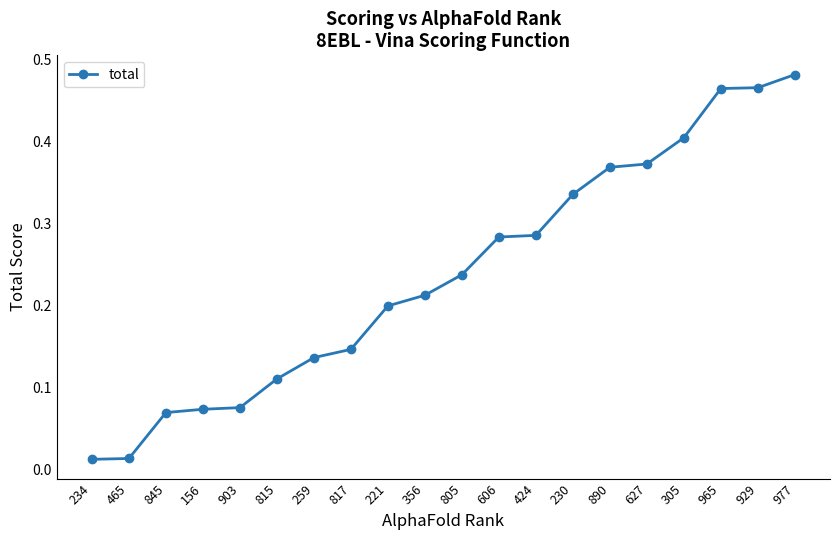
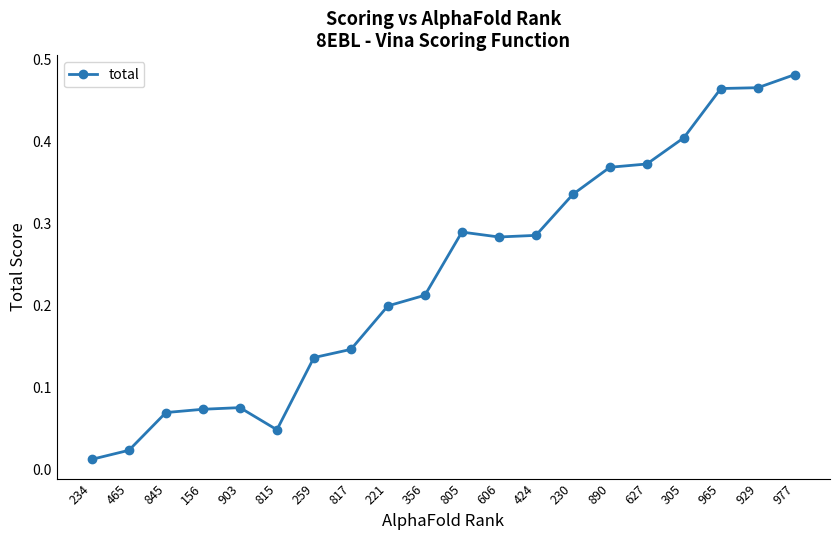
  {
    "234": 0.01,
-   "465": 0.01,
+   "465": 0.02,
    "845": 0.07,
    "156": 0.07,
    "903": 0.08,
-   "815": 0.11,
+   "815": 0.05,
    "259": 0.14,
    "817": 0.15,
    "221": 0.20,
    "356": 0.21,
-   "805": 0.24,
+   "805": 0.29,
    "606": 0.28,
    "424": 0.29,
    "230": 0.34,
    "890": 0.37,
    "627": 0.37,
    "305": 0.41,
    "965": 0.47,
    "929": 0.47,
    "977": 0.48
  }
